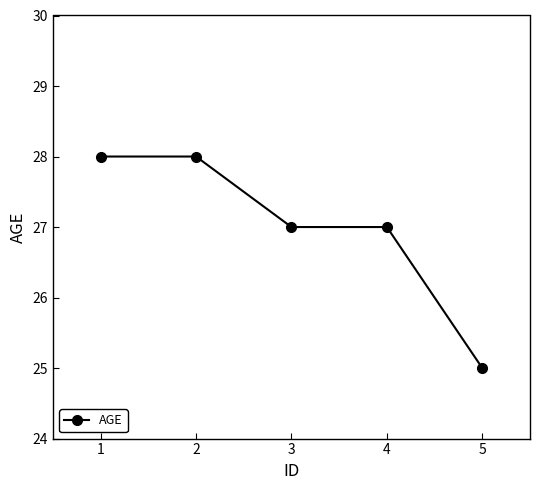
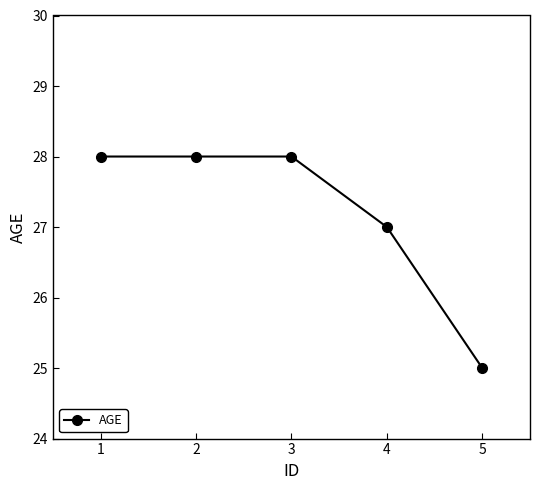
  {
    "1": 28,
    "2": 28,
-   "3": 27,
+   "3": 28,
    "4": 27,
    "5": 25
  }
